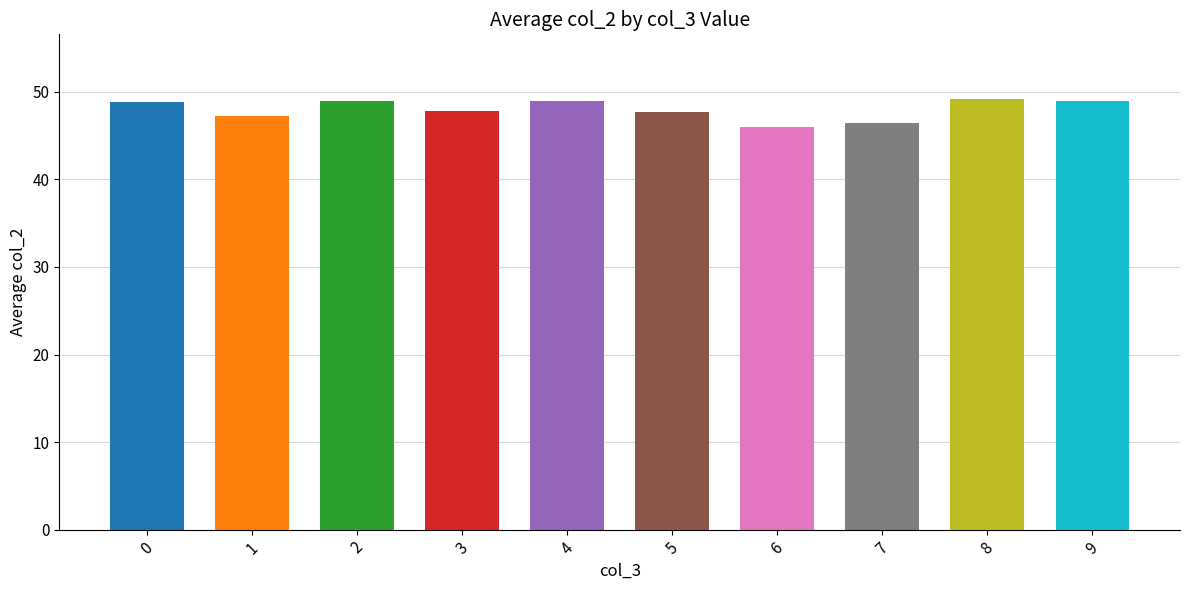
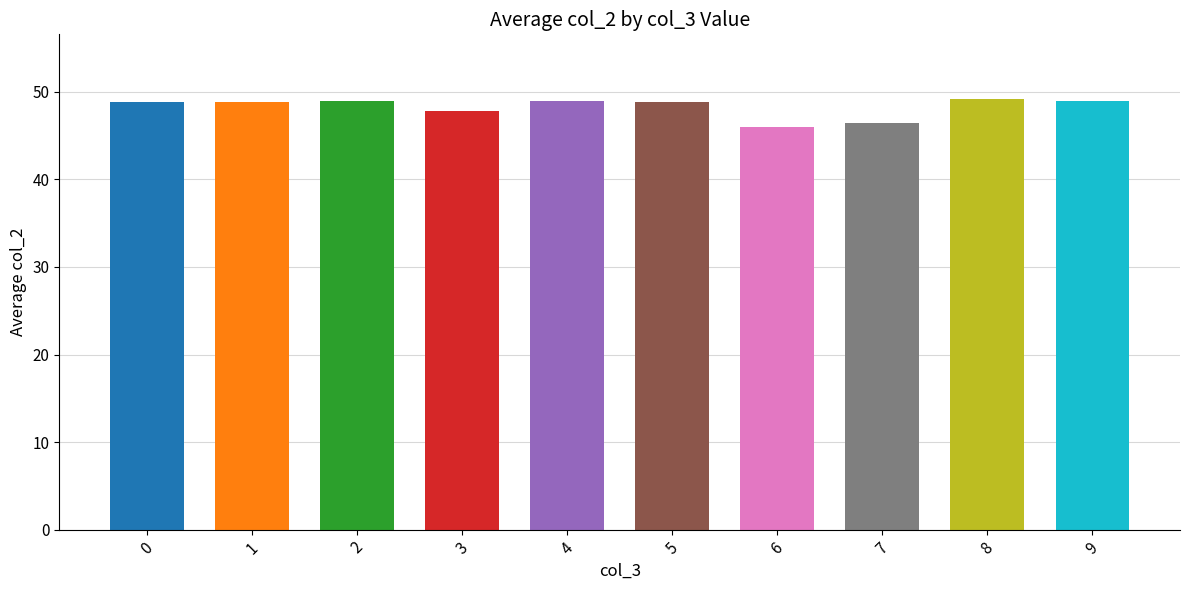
  {
    "0": 49,
-   "1": 47,
+   "1": 49,
    "2": 49,
    "3": 48,
    "4": 49,
-   "5": 48,
+   "5": 49,
    "6": 46,
    "7": 47,
    "8": 49,
    "9": 49
  }
